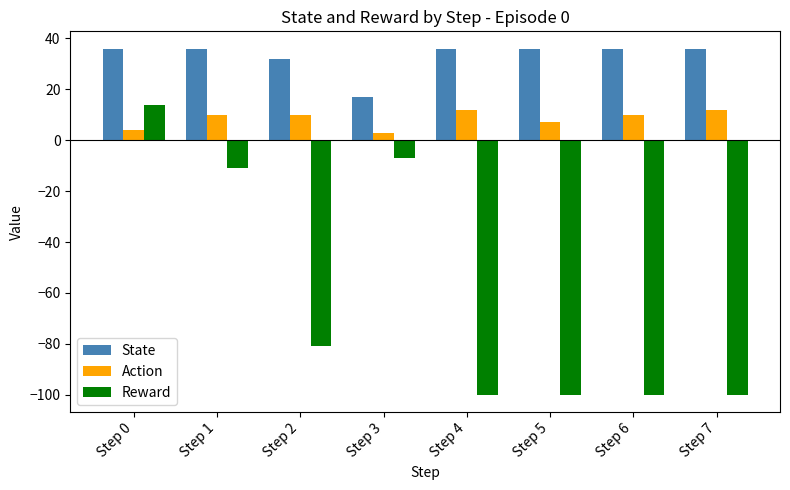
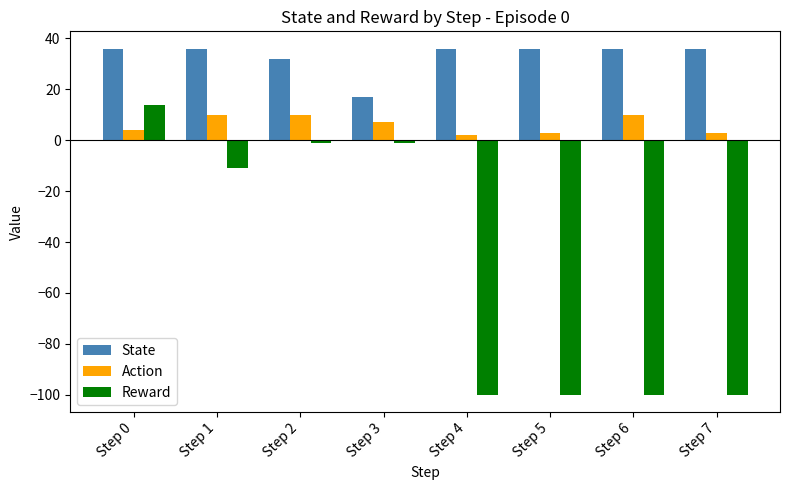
  {
    "State": {
      "Step 0": 36,
      "Step 1": 36,
      "Step 2": 32,
      "Step 3": 17,
      "Step 4": 36,
      "Step 5": 36,
      "Step 6": 36,
      "Step 7": 36
    },
    "Action": {
      "Step 0": 4,
      "Step 1": 10,
      "Step 2": 10,
-     "Step 3": 3,
-     "Step 4": 12,
-     "Step 5": 7,
+     "Step 3": 7,
+     "Step 4": 2,
+     "Step 5": 3,
      "Step 6": 10,
-     "Step 7": 12
+     "Step 7": 3
    },
    "Reward": {
      "Step 0": 14,
      "Step 1": -11,
-     "Step 2": -81,
-     "Step 3": -7,
+     "Step 2": -1,
+     "Step 3": -1,
      "Step 4": -100,
      "Step 5": -100,
      "Step 6": -100,
      "Step 7": -100
    }
  }
